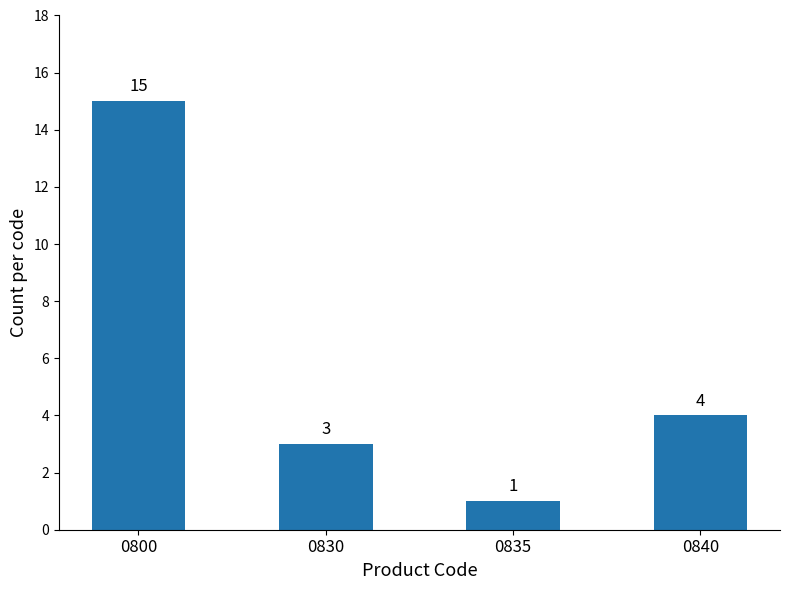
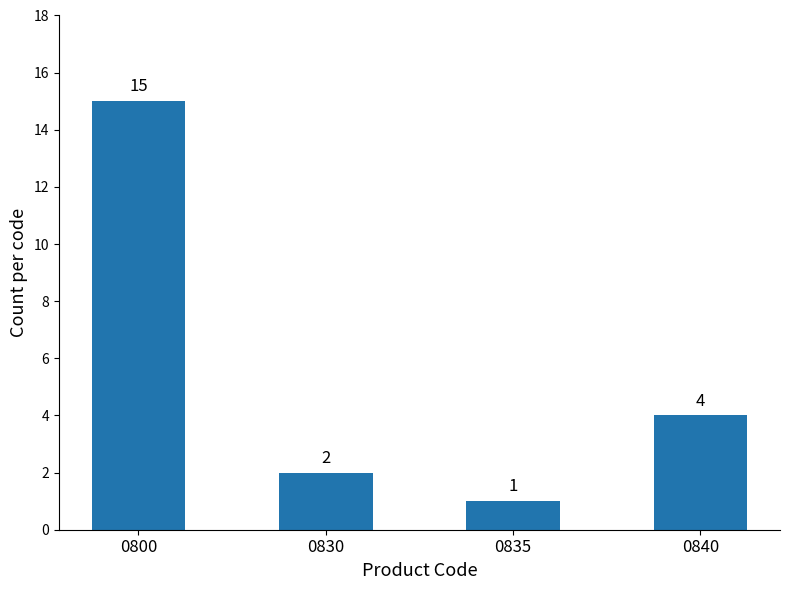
  {
    "0800": 15,
-   "0830": 3,
+   "0830": 2,
    "0835": 1,
    "0840": 4
  }
